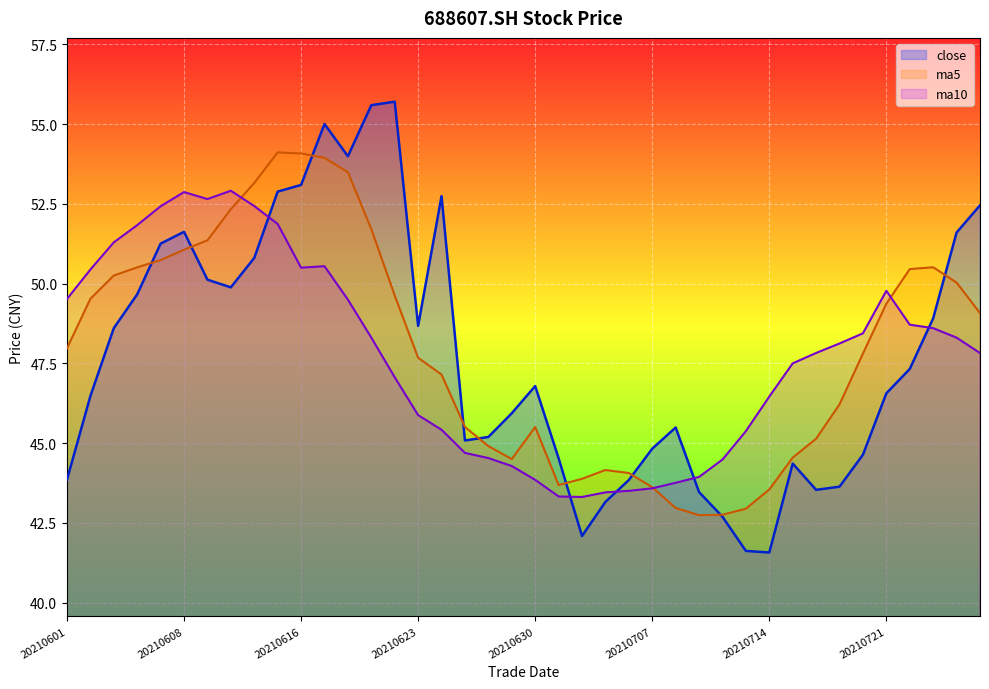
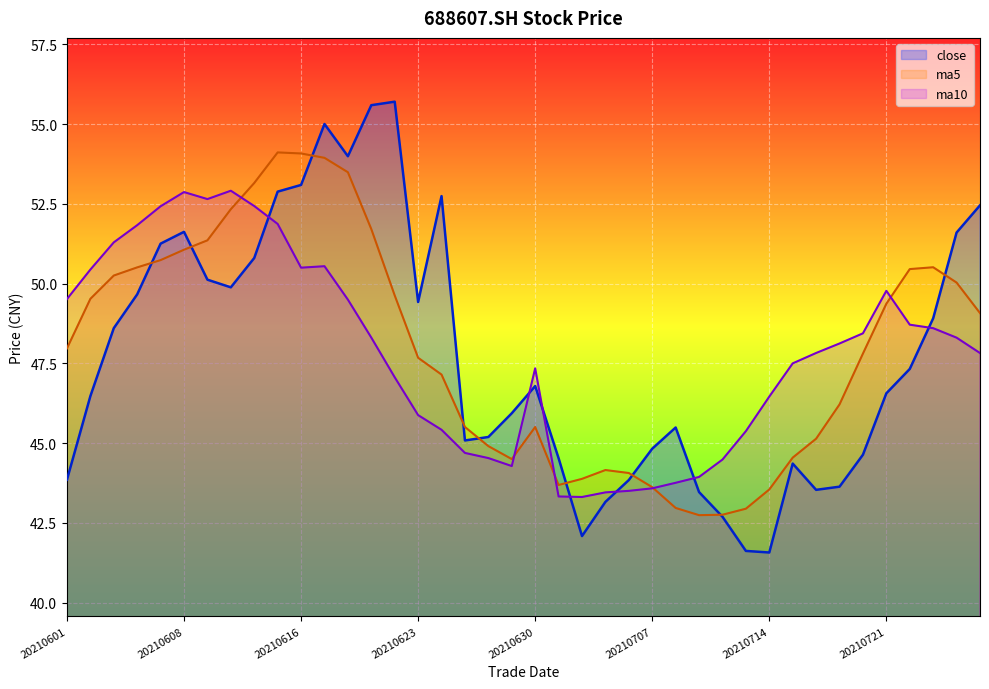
  {
    "close": {
      "20210601": 43.9,
      "20210608": 51.6,
      "20210616": 53.1,
-     "20210623": 48.7,
+     "20210623": 49.4,
      "20210630": 46.8,
      "20210707": 44.8,
      "20210714": 41.6,
      "20210721": 46.6
    },
    "ma5": {
      "20210601": 48.0,
      "20210608": 51.1,
      "20210616": 54.1,
      "20210623": 47.7,
      "20210630": 45.5,
      "20210714": 43.5,
      "20210721": 49.4
    },
    "ma10": {
      "20210601": 49.5,
      "20210608": 52.9,
      "20210616": 50.5,
      "20210623": 45.9,
-     "20210630": 43.8,
+     "20210630": 47.3,
      "20210714": 46.5,
      "20210721": 49.8
    }
  }
